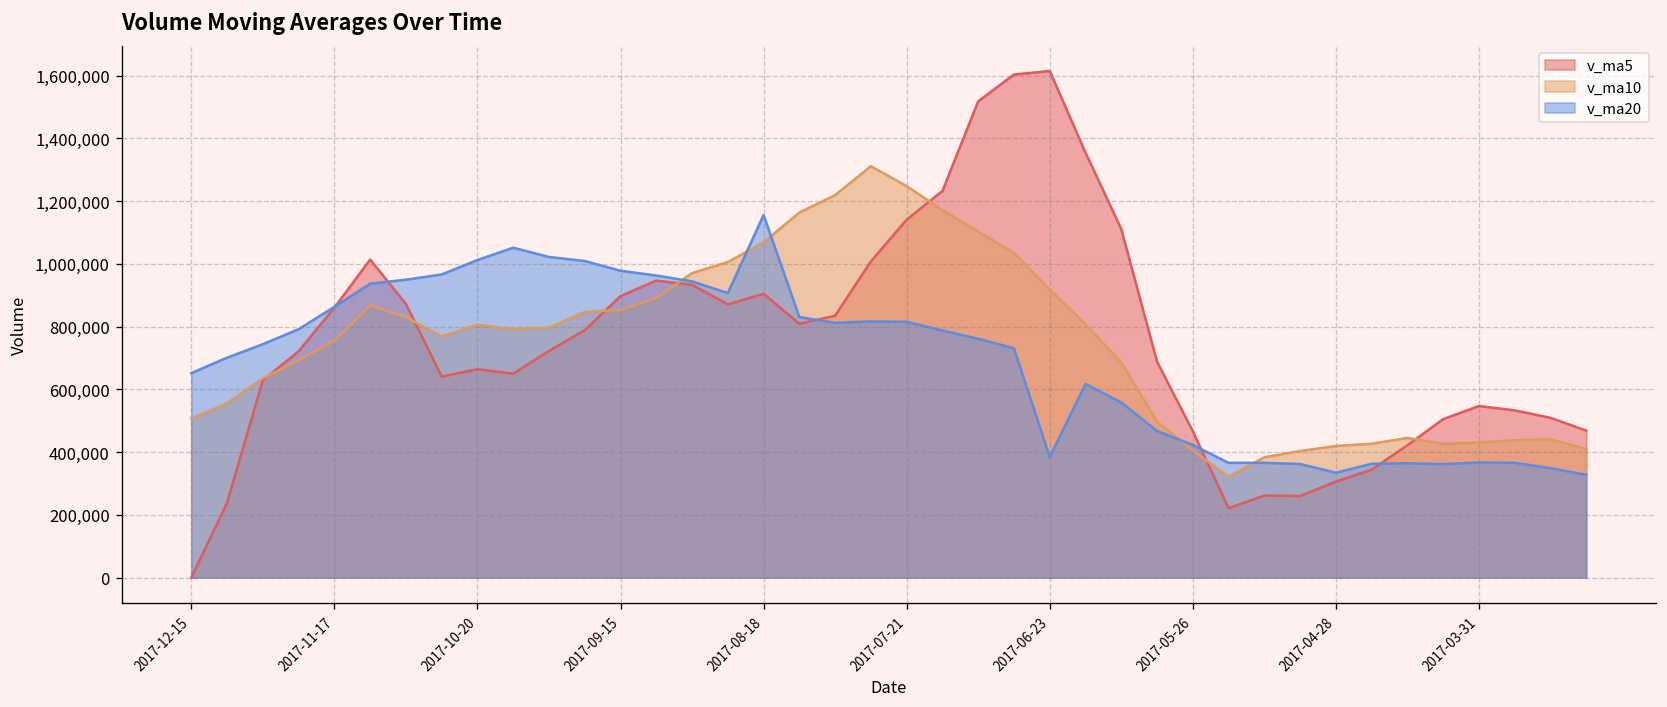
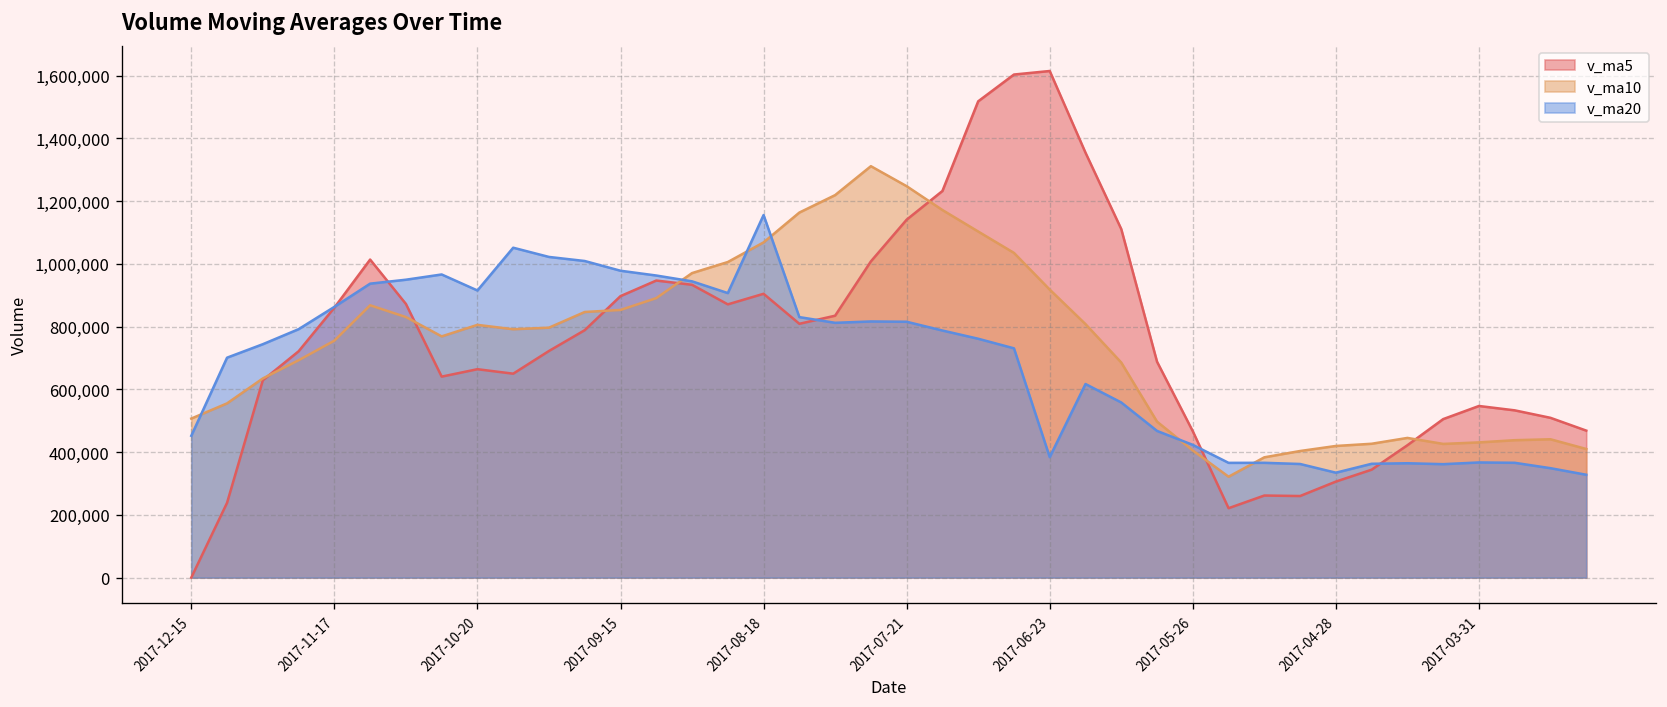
  {
    "v_ma20": {
-     "2017-12-15": "650,000",
-     "2017-10-20": "1,010,000",
+     "2017-12-15": "450,000",
+     "2017-10-20": "920,000",
      "2017-09-15": "980,000",
      "2017-08-18": "1,160,000",
      "2017-07-21": "820,000",
      "2017-06-23": "380,000",
      "2017-05-26": "420,000",
      "2017-04-28": "330,000",
      "2017-03-31": "370,000"
    }
  }
